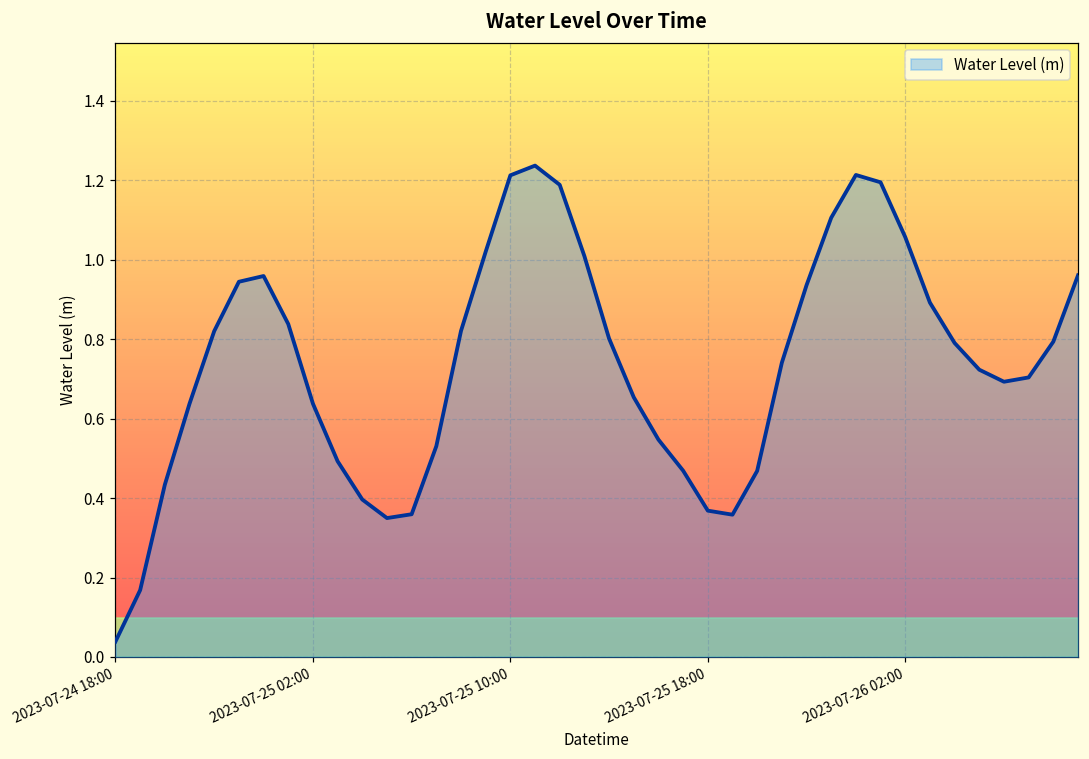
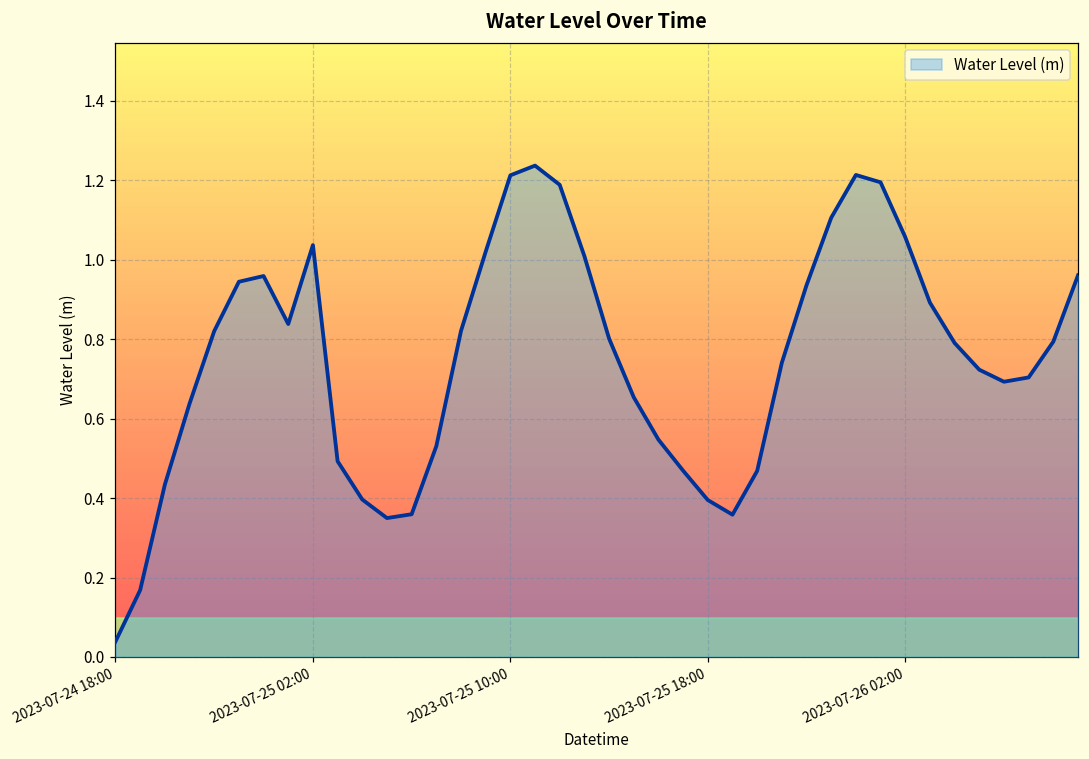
  {
-   "2023-07-25 02:00": 0.64,
+   "2023-07-25 02:00": 1.04,
    "2023-07-25 10:00": 1.21,
-   "2023-07-25 18:00": 0.37,
+   "2023-07-25 18:00": 0.40,
    "2023-07-26 02:00": 1.06
  }
